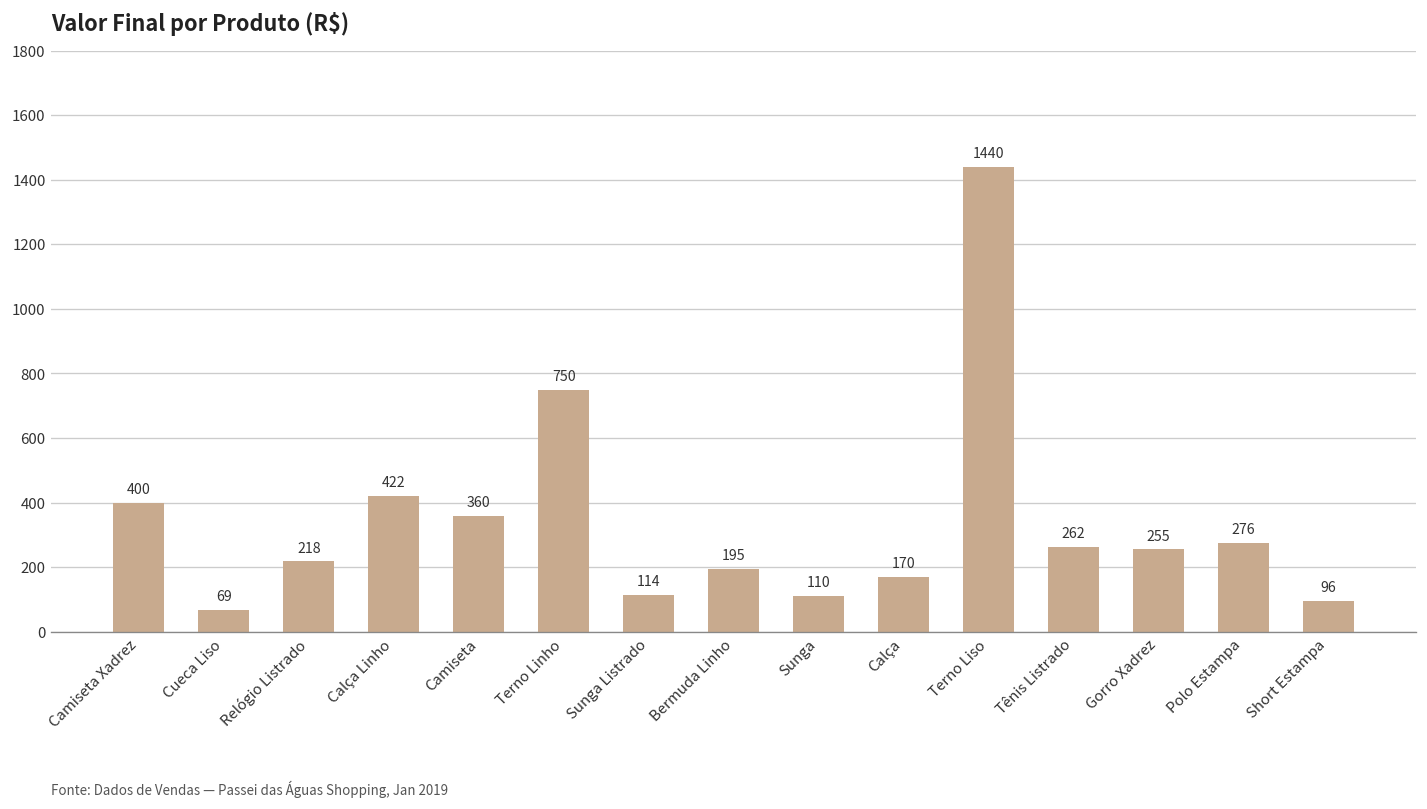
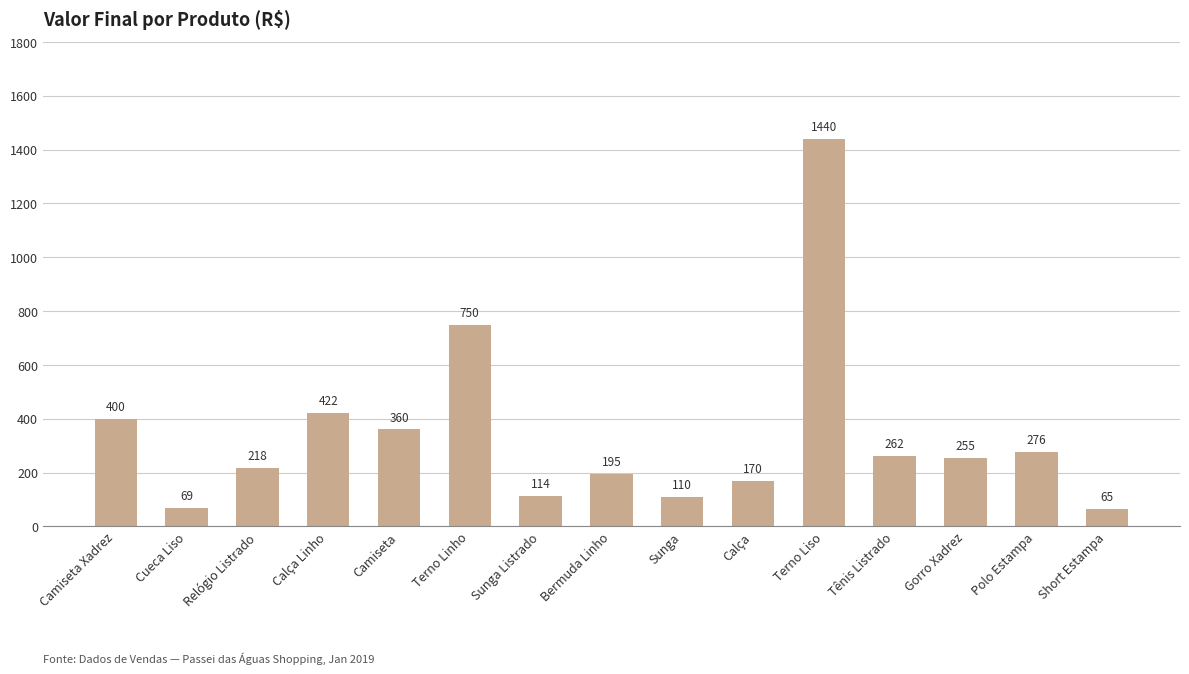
  {
    "Camiseta Xadrez": 400,
    "Cueca Liso": 69,
    "Relógio Listrado": 218,
    "Calça Linho": 422,
    "Camiseta": 360,
    "Terno Linho": 750,
    "Sunga Listrado": 114,
    "Bermuda Linho": 195,
    "Sunga": 110,
    "Calça": 170,
    "Terno Liso": 1440,
    "Tênis Listrado": 262,
    "Gorro Xadrez": 255,
    "Polo Estampa": 276,
-   "Short Estampa": 96
+   "Short Estampa": 65
  }
